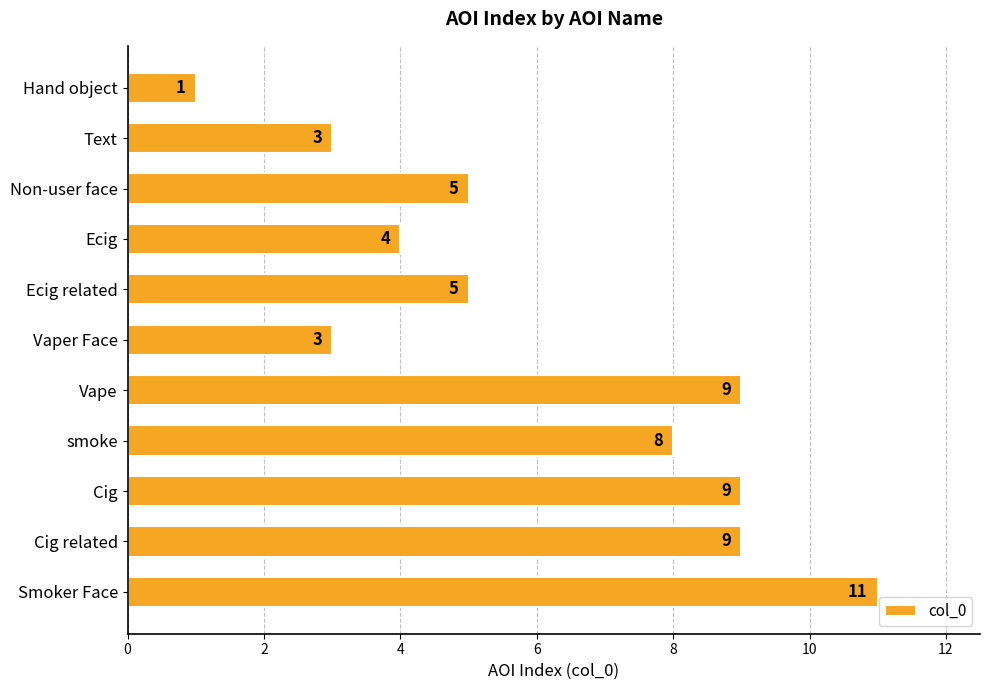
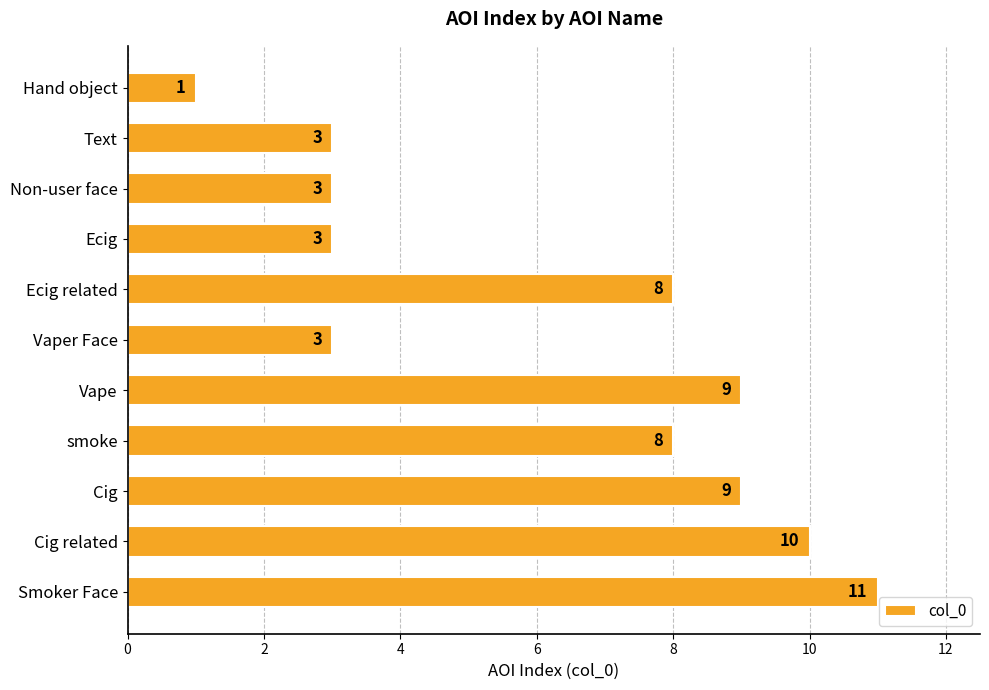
  {
    "Hand object": 1,
    "Text": 3,
-   "Non-user face": 5,
-   "Ecig": 4,
-   "Ecig related": 5,
+   "Non-user face": 3,
+   "Ecig": 3,
+   "Ecig related": 8,
    "Vaper Face": 3,
    "Vape": 9,
    "smoke": 8,
    "Cig": 9,
-   "Cig related": 9,
+   "Cig related": 10,
    "Smoker Face": 11
  }
